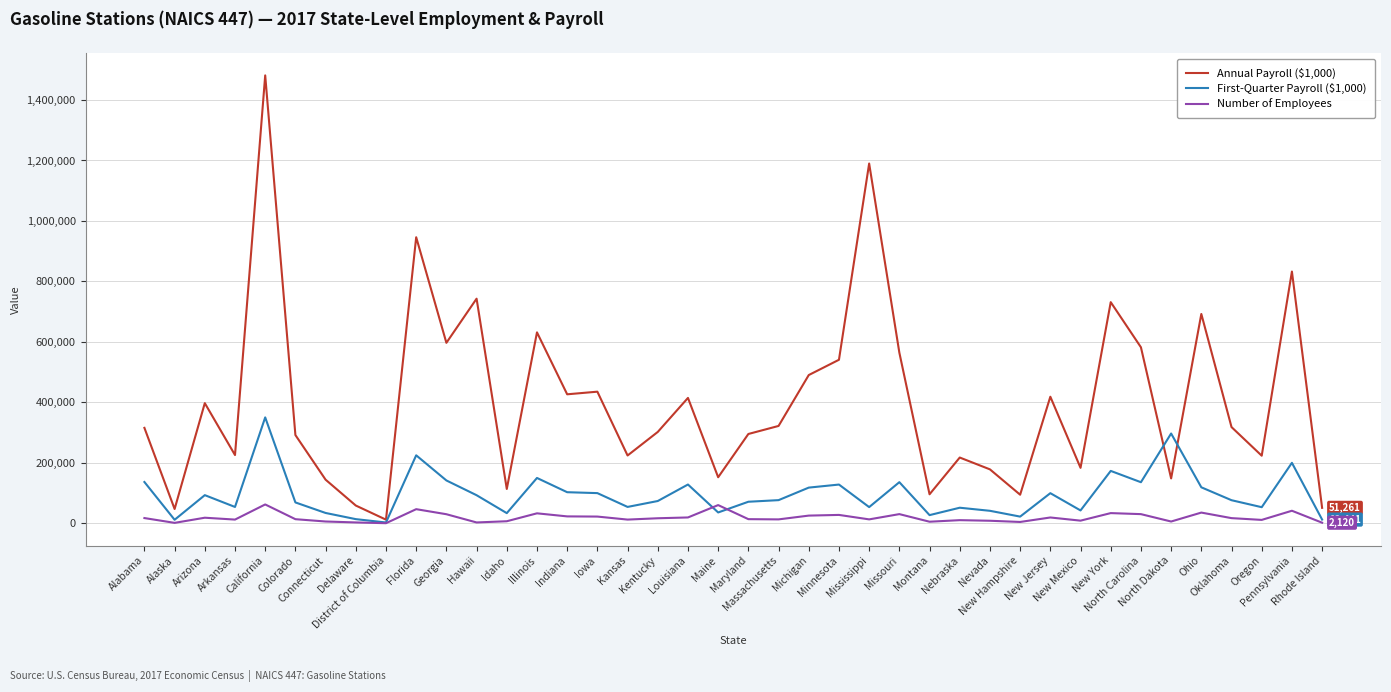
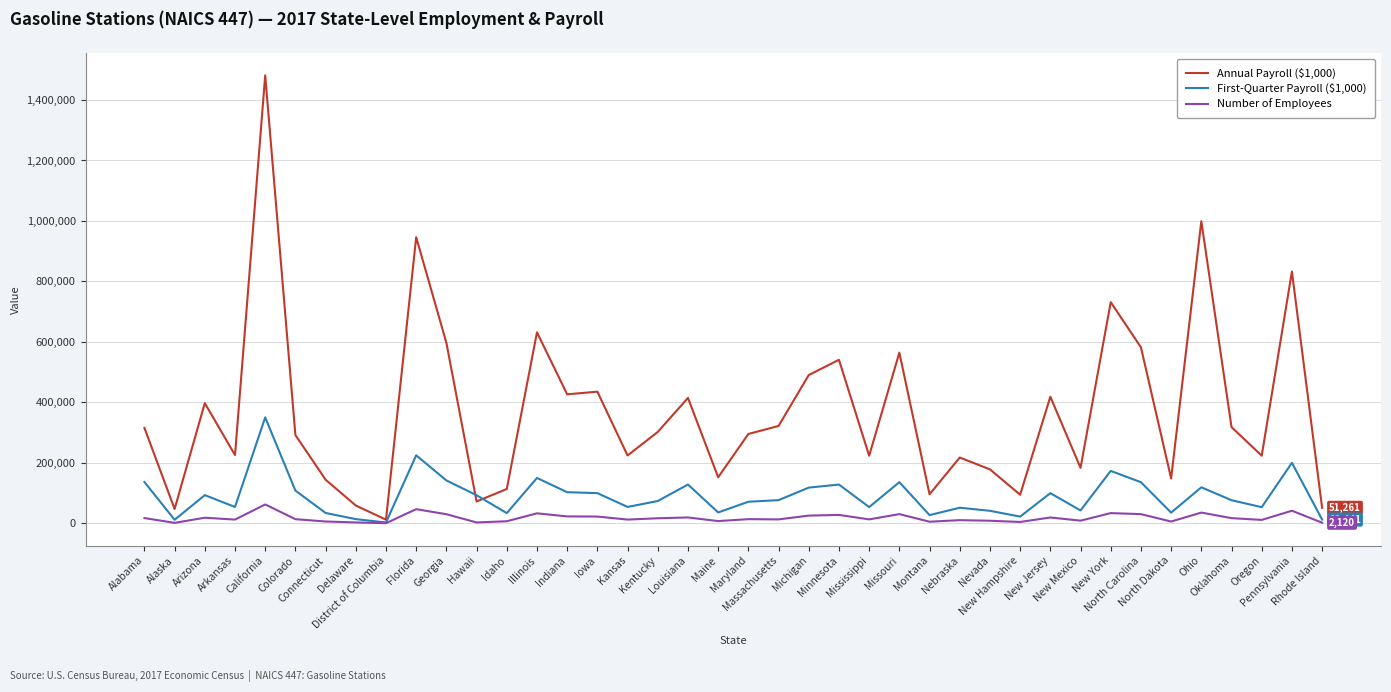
  {
    "Annual Payroll ($1,000)": {
      "Alabama": "320,000",
      "Alaska": "50,000",
      "Arizona": "400,000",
      "Arkansas": "230,000",
      "California": "1,480,000",
      "Colorado": "290,000",
      "Connecticut": "140,000",
      "Delaware": "60,000",
      "District of Columbia": "10,000",
      "Florida": "950,000",
      "Georgia": "600,000",
-     "Hawaii": "740,000",
+     "Hawaii": "70,000",
      "Idaho": "110,000",
      "Illinois": "630,000",
      "Indiana": "430,000",
      "Iowa": "440,000",
      "Kansas": "220,000",
      "Kentucky": "300,000",
      "Louisiana": "410,000",
      "Maine": "150,000",
      "Maryland": "300,000",
      "Massachusetts": "320,000",
      "Michigan": "490,000",
      "Minnesota": "540,000",
-     "Mississippi": "1,190,000",
+     "Mississippi": "220,000",
      "Missouri": "560,000",
      "Montana": "100,000",
      "Nebraska": "220,000",
      "Nevada": "180,000",
      "New Hampshire": "90,000",
      "New Jersey": "420,000",
      "New Mexico": "180,000",
      "New York": "730,000",
      "North Carolina": "580,000",
      "North Dakota": "150,000",
-     "Ohio": "690,000",
+     "Ohio": "1,000,000",
      "Oklahoma": "320,000",
      "Oregon": "220,000",
      "Pennsylvania": "830,000"
    },
    "First-Quarter Payroll ($1,000)": {
      "Alabama": "140,000",
      "Alaska": "10,000",
      "Arizona": "90,000",
      "Arkansas": "50,000",
      "California": "350,000",
-     "Colorado": "70,000",
+     "Colorado": "110,000",
      "Connecticut": "30,000",
      "Delaware": "10,000",
      "Florida": "230,000",
      "Georgia": "140,000",
      "Hawaii": "90,000",
      "Idaho": "30,000",
      "Illinois": "150,000",
      "Indiana": "100,000",
      "Iowa": "100,000",
      "Kansas": "50,000",
      "Kentucky": "70,000",
      "Louisiana": "130,000",
      "Maine": "40,000",
      "Maryland": "70,000",
      "Massachusetts": "80,000",
      "Michigan": "120,000",
      "Minnesota": "130,000",
      "Mississippi": "50,000",
      "Missouri": "140,000",
      "Montana": "30,000",
      "Nebraska": "50,000",
      "Nevada": "40,000",
      "New Hampshire": "20,000",
      "New Jersey": "100,000",
      "New Mexico": "40,000",
      "New York": "170,000",
      "North Carolina": "140,000",
-     "North Dakota": "300,000",
+     "North Dakota": "40,000",
      "Ohio": "120,000",
      "Oklahoma": "80,000",
      "Oregon": "50,000",
      "Pennsylvania": "200,000"
    },
    "Number of Employees": {
      "Alabama": "20,000",
      "Alaska": "0",
      "Arizona": "20,000",
      "Arkansas": "10,000",
      "California": "60,000",
      "Colorado": "10,000",
      "Connecticut": "10,000",
      "Delaware": "0",
      "Florida": "50,000",
      "Georgia": "30,000",
      "Hawaii": "0",
      "Idaho": "10,000",
      "Illinois": "30,000",
      "Indiana": "20,000",
      "Iowa": "20,000",
      "Kansas": "10,000",
      "Kentucky": "20,000",
      "Louisiana": "20,000",
-     "Maine": "60,000",
+     "Maine": "10,000",
      "Maryland": "10,000",
      "Massachusetts": "10,000",
      "Michigan": "30,000",
      "Minnesota": "30,000",
      "Mississippi": "10,000",
      "Missouri": "30,000",
      "Montana": "10,000",
      "Nebraska": "10,000",
      "Nevada": "10,000",
      "New Hampshire": "0",
      "New Jersey": "20,000",
      "New Mexico": "10,000",
      "New York": "30,000",
      "North Carolina": "30,000",
      "North Dakota": "10,000",
      "Ohio": "40,000",
      "Oklahoma": "20,000",
      "Oregon": "10,000",
      "Pennsylvania": "40,000"
    }
  }
